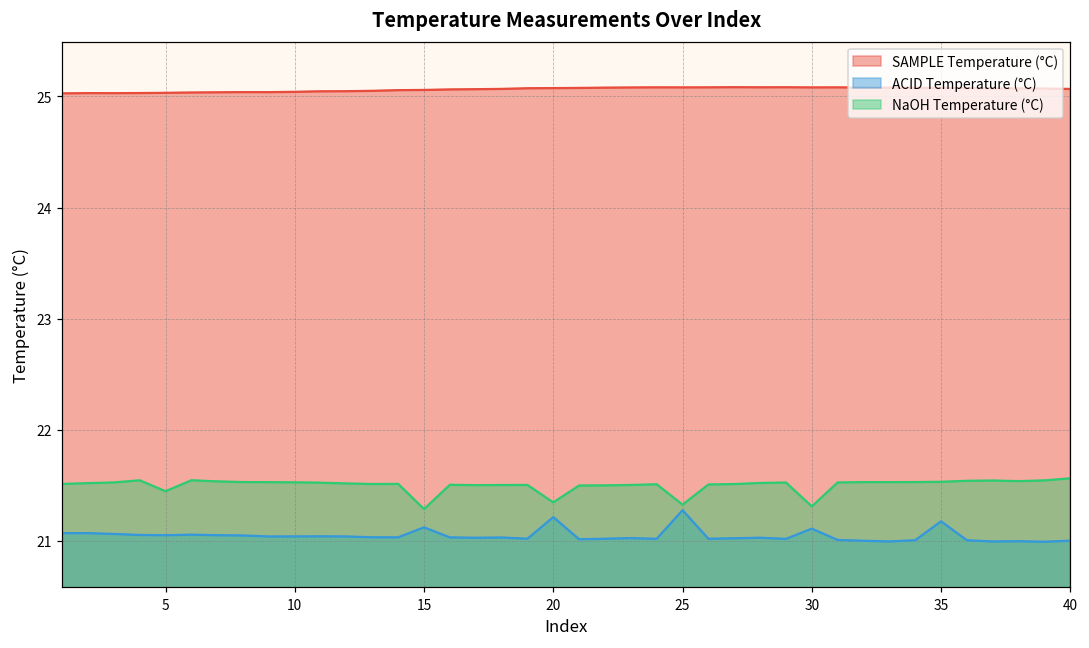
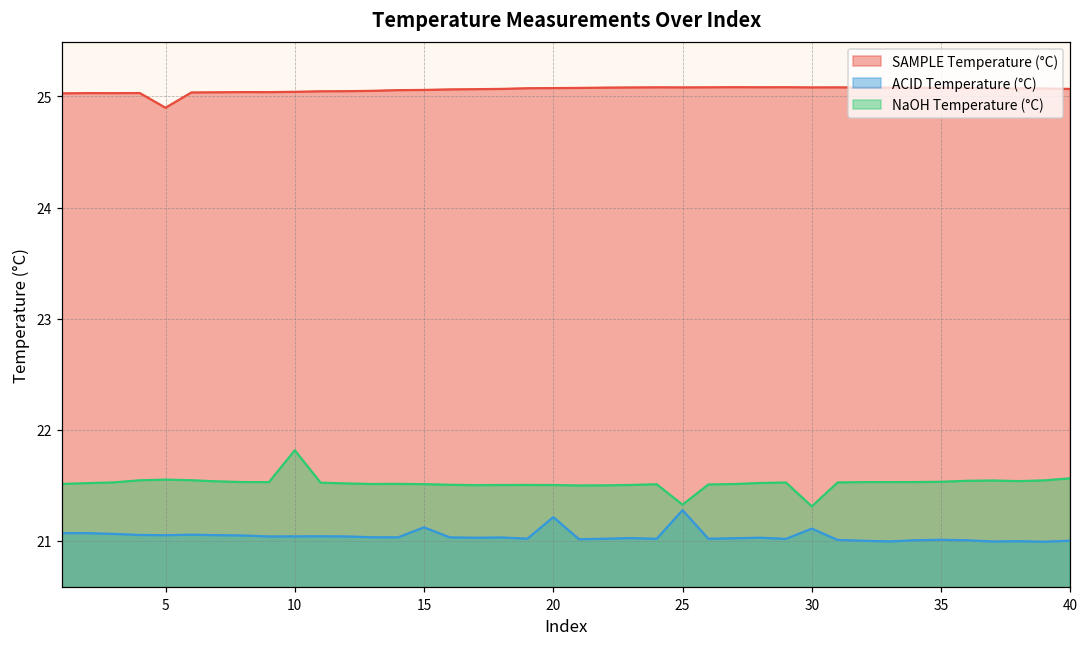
  {
    "SAMPLE Temperature (°C)": {
-     "5": 25.03,
+     "5": 24.90,
      "10": 25.04,
      "15": 25.06,
      "20": 25.08,
      "25": 25.08,
      "30": 25.08,
      "40": 25.07
    },
    "ACID Temperature (°C)": {
      "5": 21.05,
      "10": 21.04,
      "15": 21.12,
      "20": 21.21,
      "25": 21.27,
      "30": 21.11,
-     "35": 21.17,
+     "35": 21.01,
      "40": 21.00
    },
    "NaOH Temperature (°C)": {
-     "5": 21.45,
-     "10": 21.53,
-     "15": 21.28,
-     "20": 21.34,
+     "5": 21.55,
+     "10": 21.81,
+     "15": 21.51,
+     "20": 21.50,
      "25": 21.32,
      "30": 21.31,
      "35": 21.53,
      "40": 21.56
    }
  }
